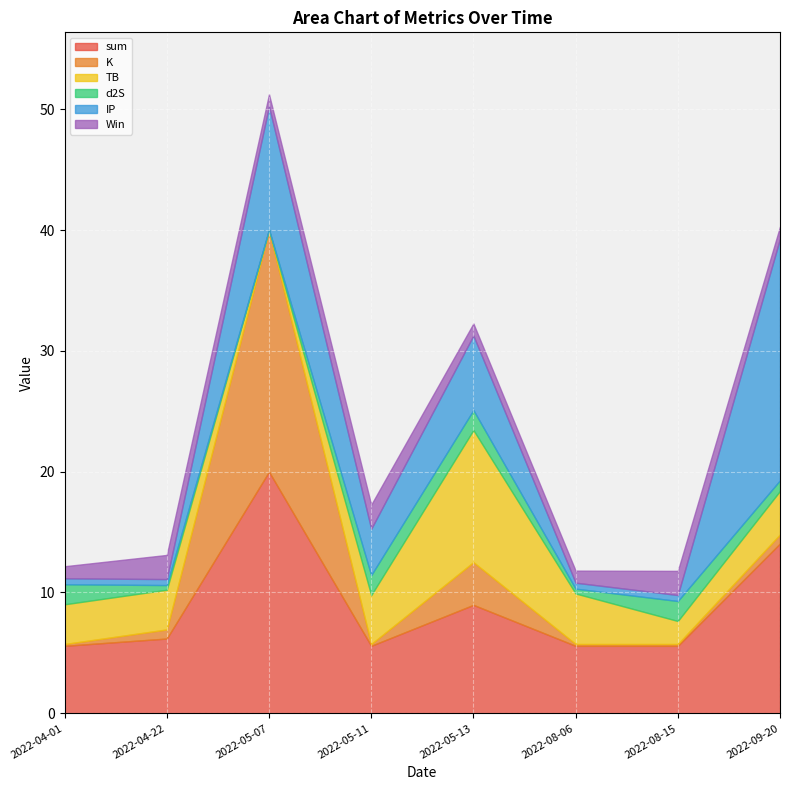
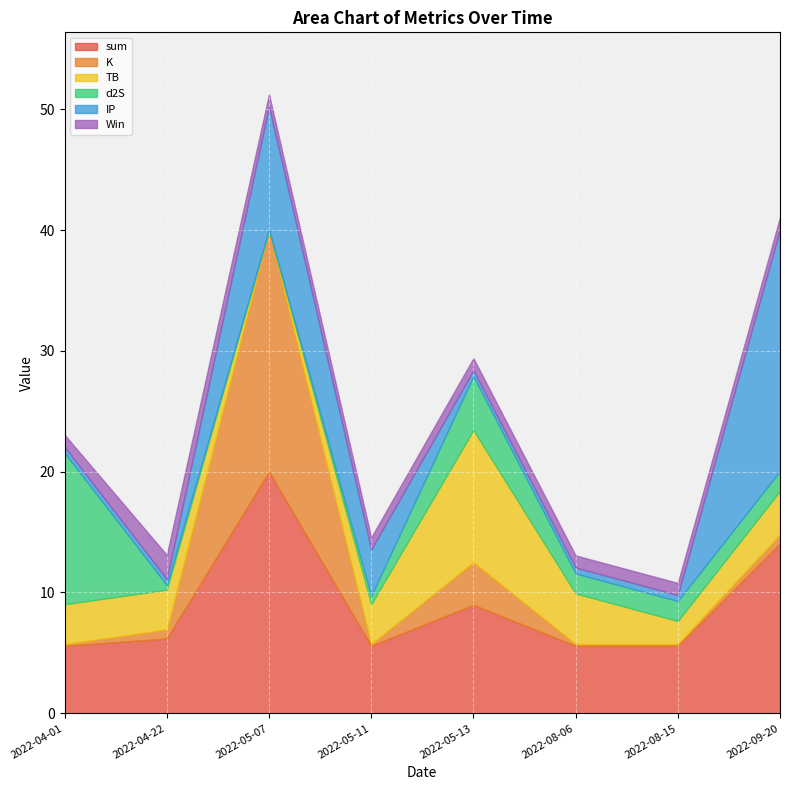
  {
    "TB": {
      "2022-04-01": 3.3,
      "2022-04-22": 3.3,
-     "2022-05-11": 4.0,
+     "2022-05-11": 3.3,
      "2022-05-13": 10.9,
      "2022-08-06": 4.2,
      "2022-08-15": 1.9,
      "2022-09-20": 3.6
    },
    "d2S": {
-     "2022-04-01": 1.7,
+     "2022-04-01": 12.5,
      "2022-04-22": 0.4,
-     "2022-05-11": 1.7,
-     "2022-05-13": 1.7,
-     "2022-08-06": 0.4,
+     "2022-05-11": 0.7,
+     "2022-05-13": 4.5,
+     "2022-08-06": 1.7,
      "2022-08-15": 1.7,
-     "2022-09-20": 0.9
+     "2022-09-20": 1.7
    },
    "IP": {
      "2022-04-01": 0.5,
      "2022-04-22": 0.5,
      "2022-05-07": 10.2,
      "2022-05-11": 3.8,
-     "2022-05-13": 6.2,
+     "2022-05-13": 0.5,
      "2022-08-06": 0.5,
      "2022-08-15": 0.5,
      "2022-09-20": 20.0
    },
    "Win": {
      "2022-04-01": 1,
      "2022-04-22": 2,
      "2022-05-07": 1,
-     "2022-05-11": 2,
+     "2022-05-11": 1,
      "2022-05-13": 1,
      "2022-08-06": 1,
-     "2022-08-15": 2,
+     "2022-08-15": 1,
      "2022-09-20": 1
    }
  }
